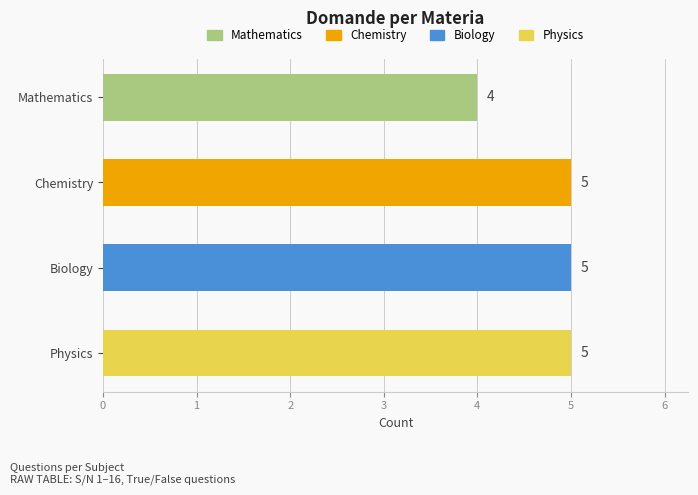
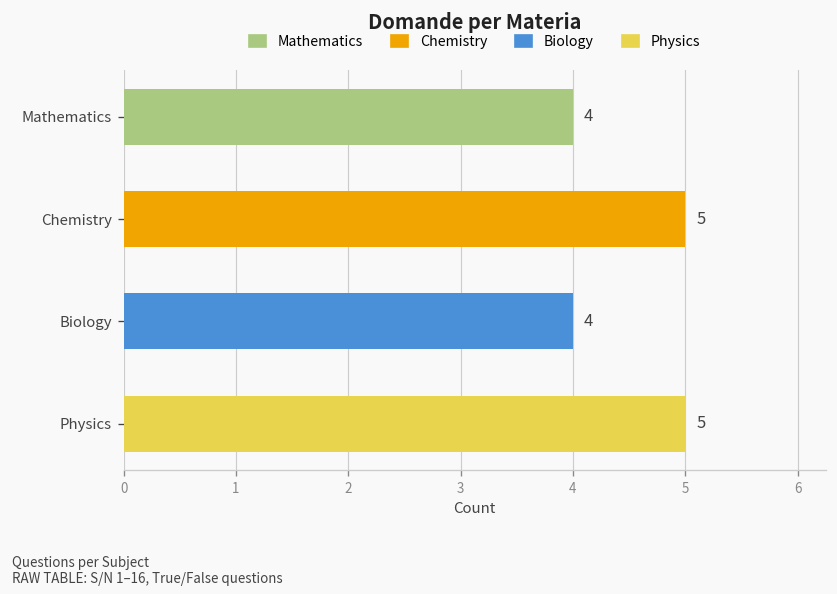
  {
    "Mathematics": 4,
    "Chemistry": 5,
-   "Biology": 5,
+   "Biology": 4,
    "Physics": 5
  }
